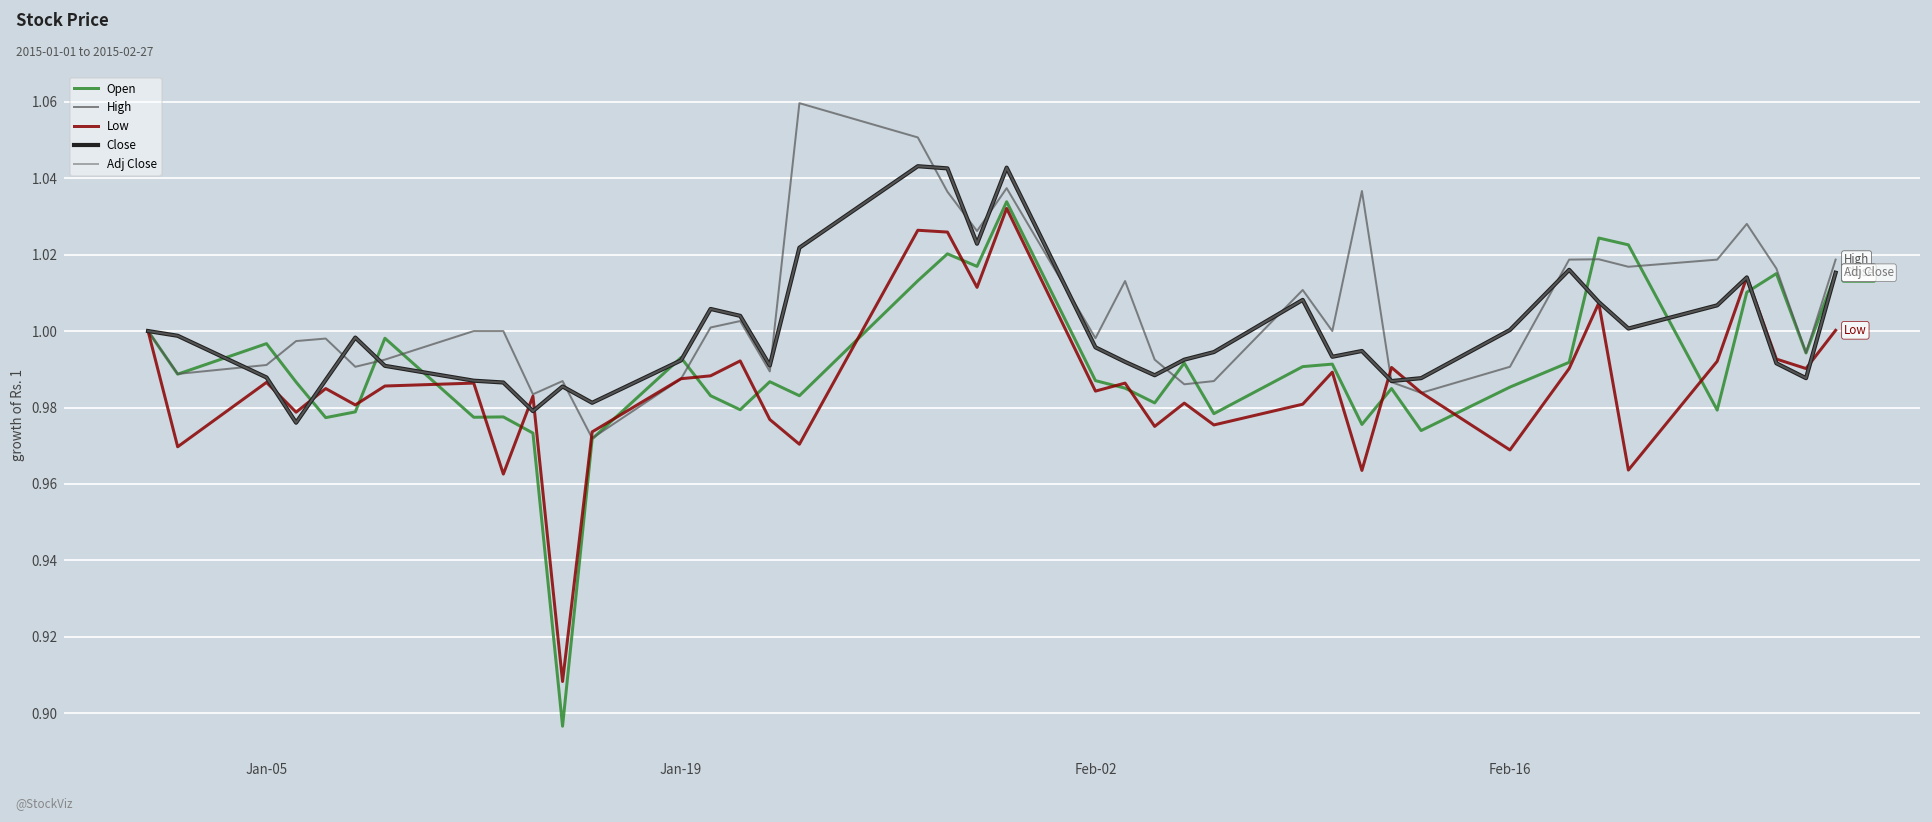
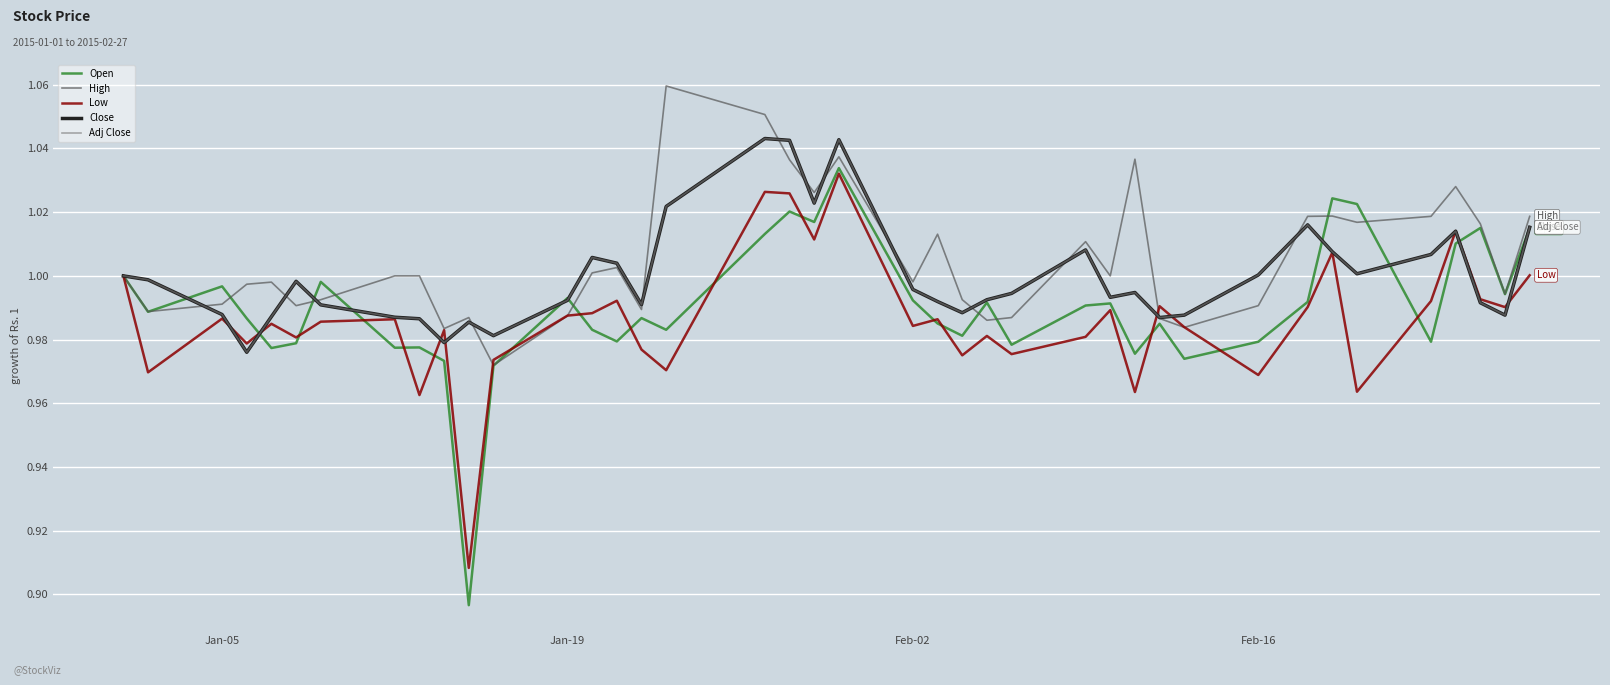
  {
    "Open": {
      "Jan-05": 0.997,
-     "Feb-02": 0.987,
-     "Feb-16": 0.985
+     "Feb-02": 0.992,
+     "Feb-16": 0.979
    },
    "Low": {
      "Jan-05": 0.987,
      "Feb-02": 0.984,
      "Feb-16": 0.969
    }
  }
